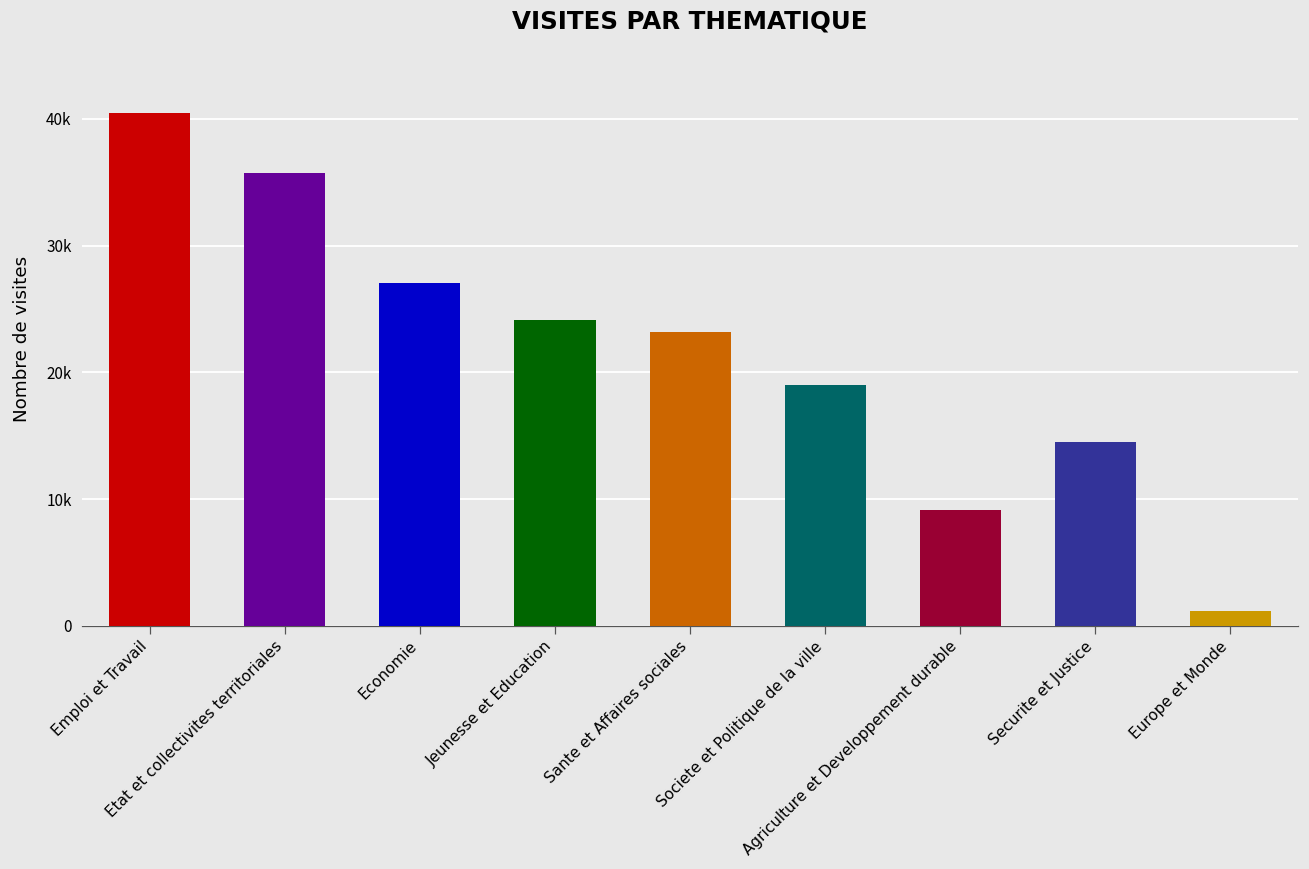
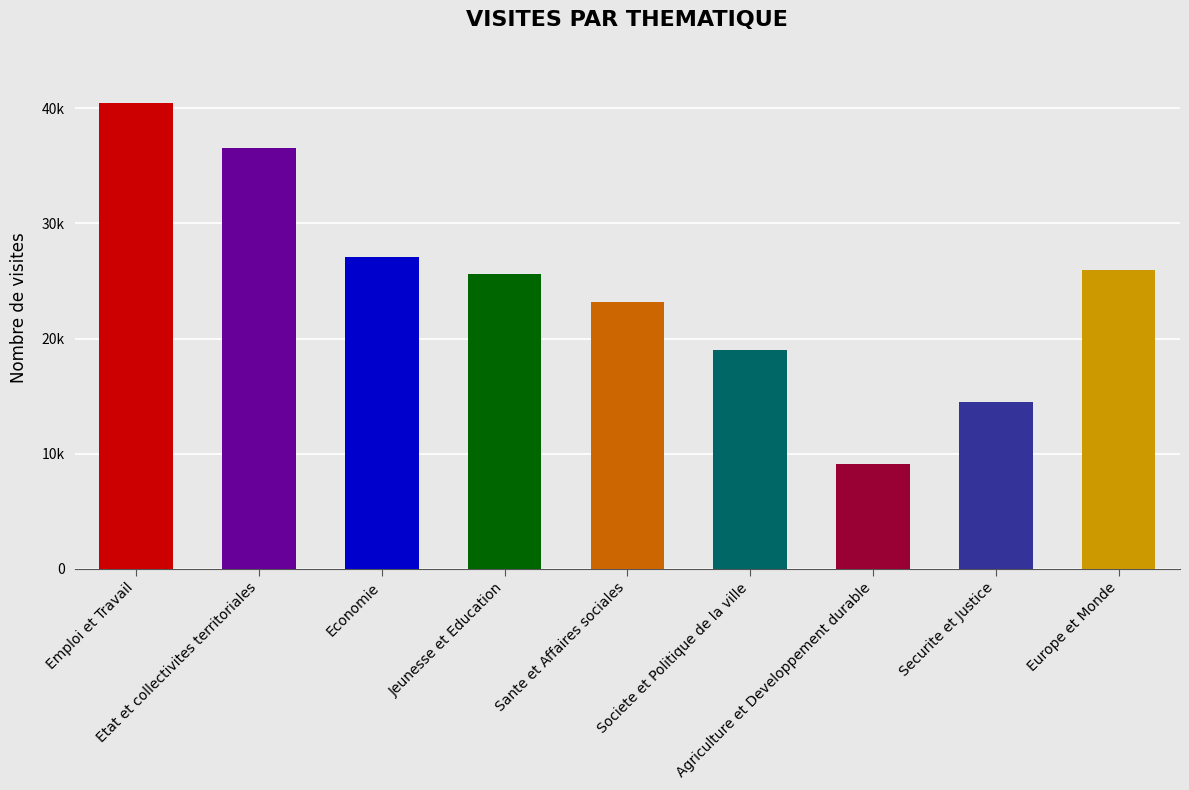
  {
    "Emploi et Travail": 40500,
-   "Etat et collectivites territoriales": 35700,
+   "Etat et collectivites territoriales": 36500,
    "Economie": 27100,
-   "Jeunesse et Education": 24100,
+   "Jeunesse et Education": 25600,
    "Sante et Affaires sociales": 23100,
    "Societe et Politique de la ville": 19000,
    "Agriculture et Developpement durable": 9100,
    "Securite et Justice": 14500,
-   "Europe et Monde": 1200
+   "Europe et Monde": 25900
  }
